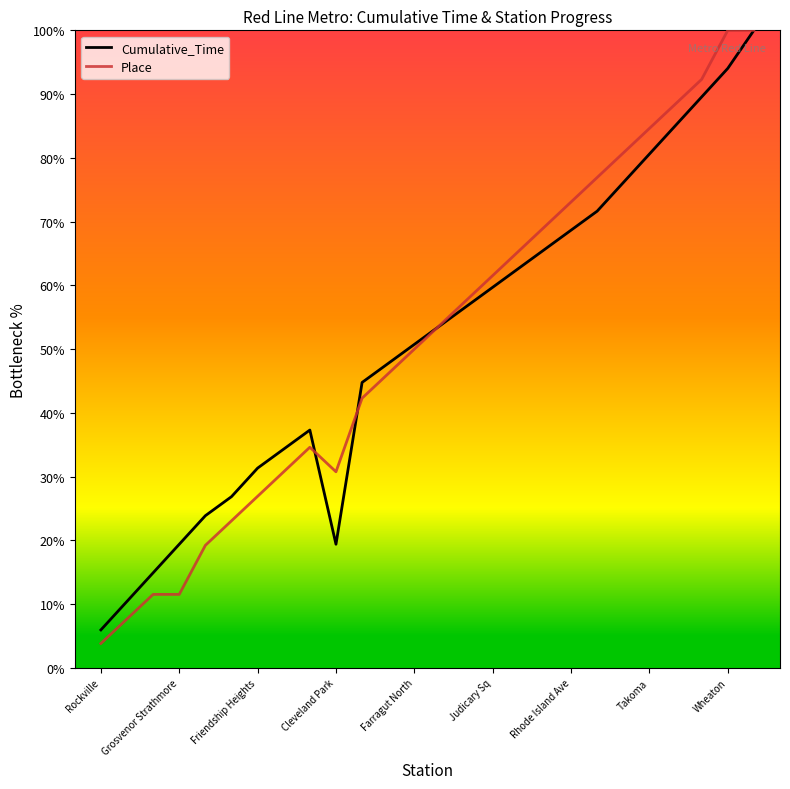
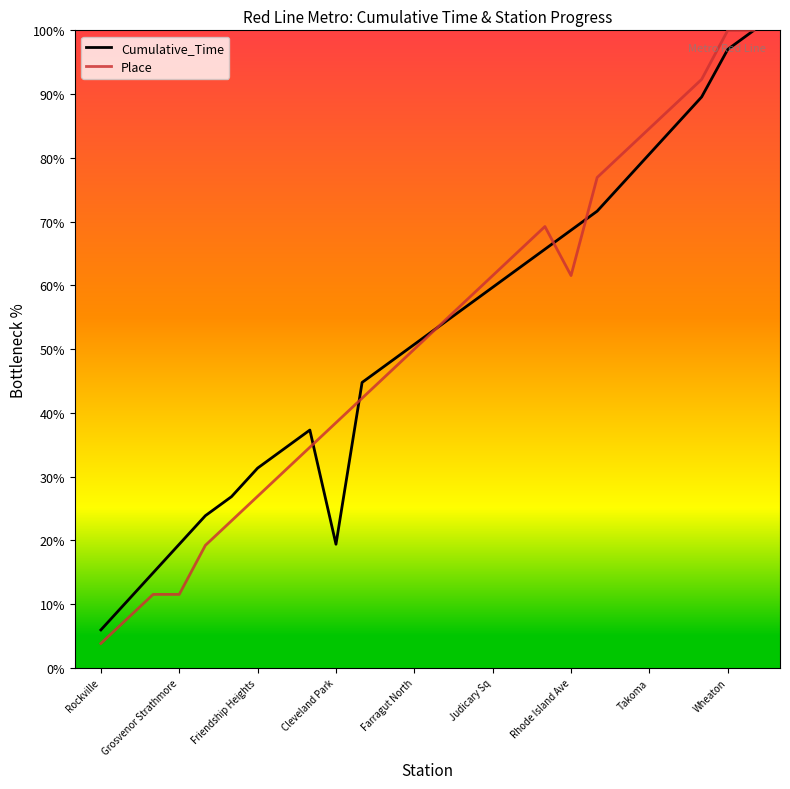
  {
    "Cumulative_Time": {
      "Rockville": "6%",
      "Grosvenor Strathmore": "19%",
      "Friendship Heights": "31%",
      "Cleveland Park": "19%",
      "Farragut North": "51%",
      "Judicary Sq": "60%",
      "Rhode Island Ave": "69%",
      "Takoma": "81%",
-     "Wheaton": "94%"
+     "Wheaton": "97%"
    },
    "Place": {
      "Rockville": "4%",
      "Grosvenor Strathmore": "12%",
      "Friendship Heights": "27%",
-     "Cleveland Park": "31%",
+     "Cleveland Park": "38%",
      "Farragut North": "50%",
      "Judicary Sq": "62%",
-     "Rhode Island Ave": "73%",
+     "Rhode Island Ave": "62%",
      "Takoma": "85%",
      "Wheaton": "100%"
    }
  }
